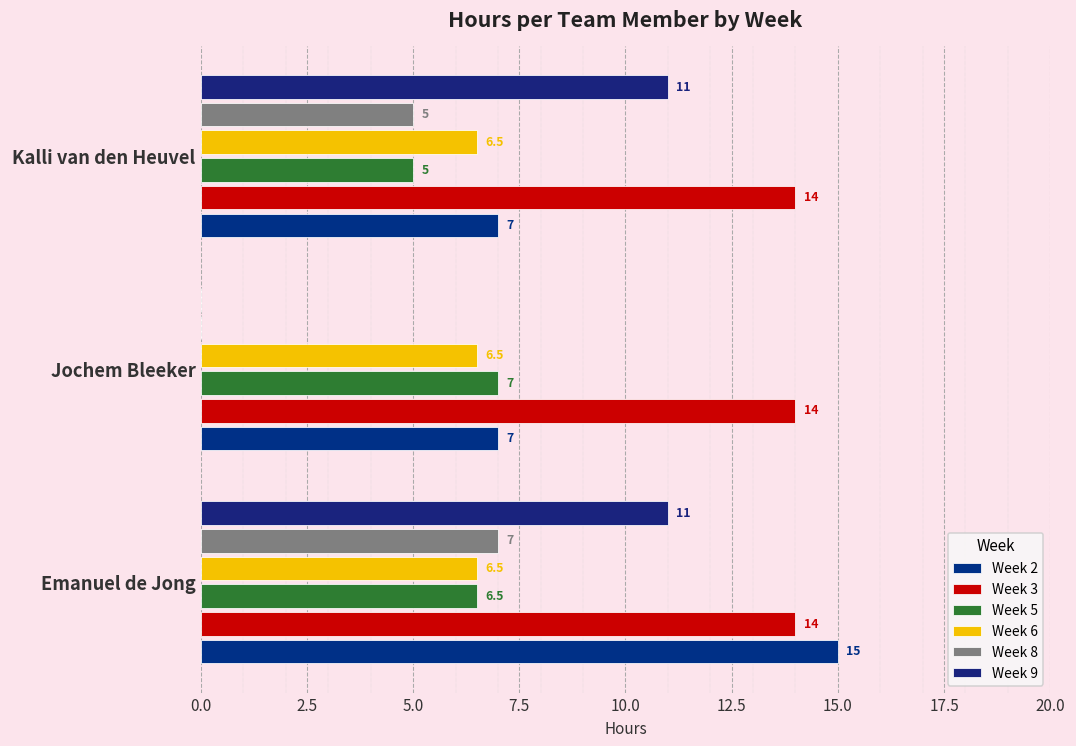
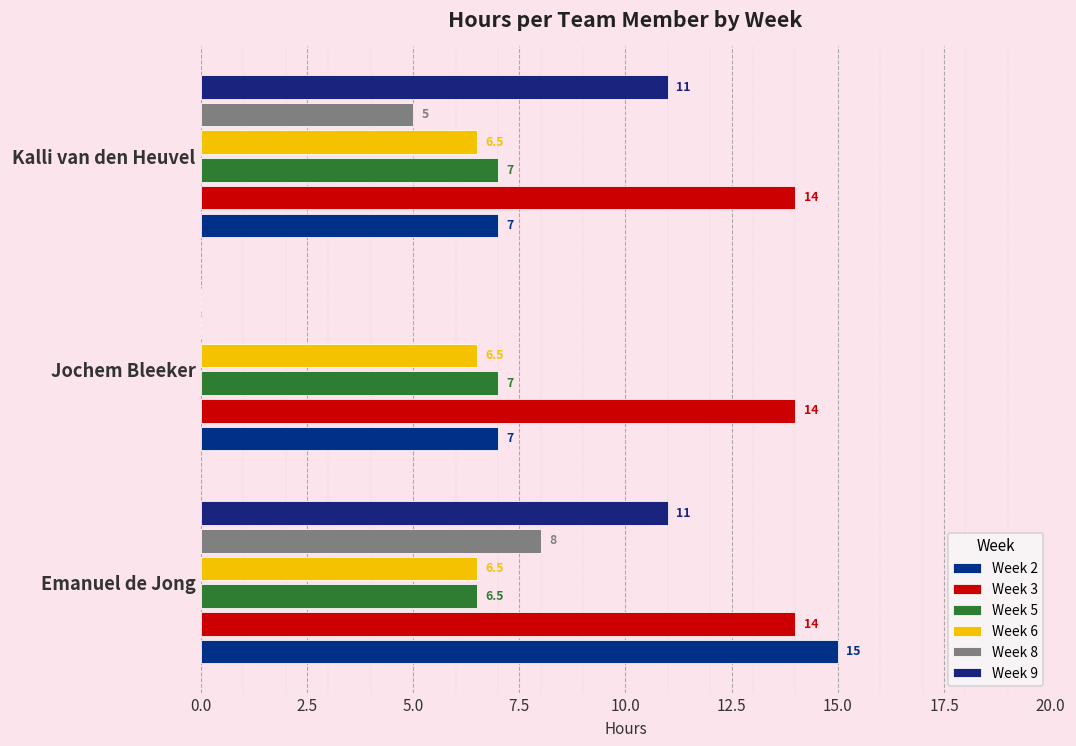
  {
    "Week 3": {
      "Kalli van den Heuvel": 14,
      "Jochem Bleeker": 14,
      "Emanuel de Jong": 14
    },
    "Week 5": {
-     "Kalli van den Heuvel": 5,
+     "Kalli van den Heuvel": 7,
      "Jochem Bleeker": 7,
      "Emanuel de Jong": 6.5
    },
    "Week 6": {
      "Kalli van den Heuvel": 6.5,
      "Jochem Bleeker": 6.5,
      "Emanuel de Jong": 6.5
    },
    "Week 8": {
      "Kalli van den Heuvel": 5,
-     "Emanuel de Jong": 7
+     "Emanuel de Jong": 8
    }
  }
